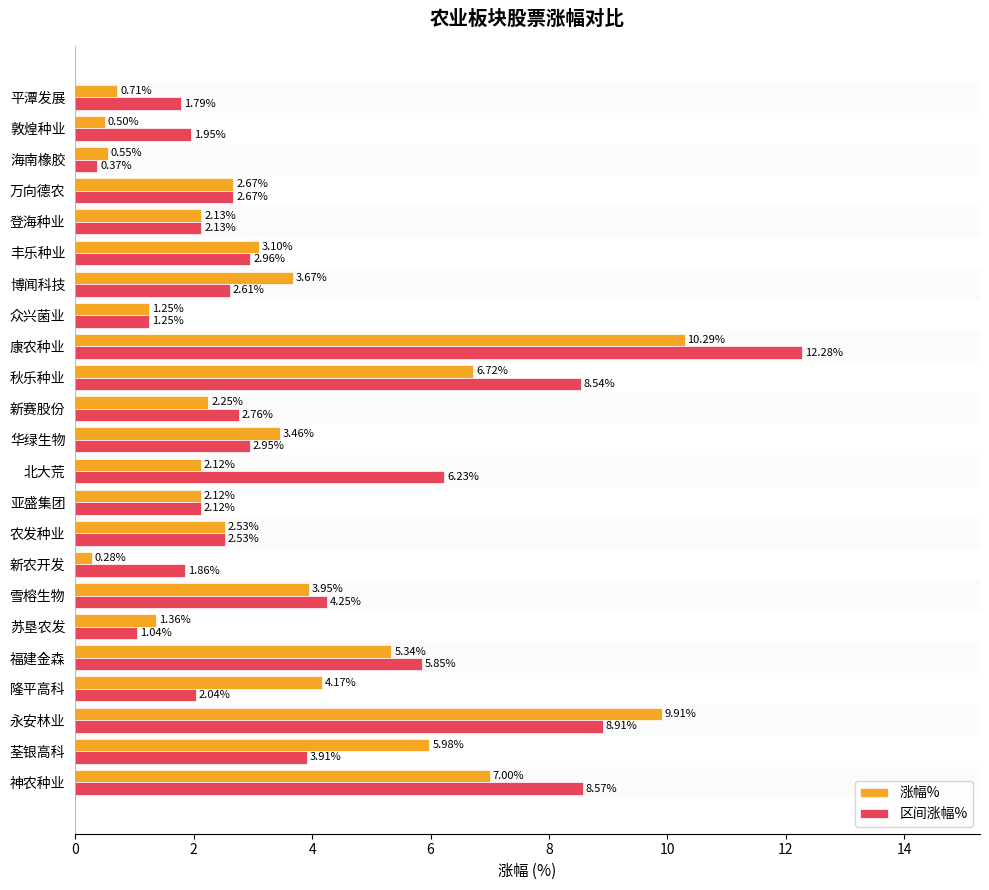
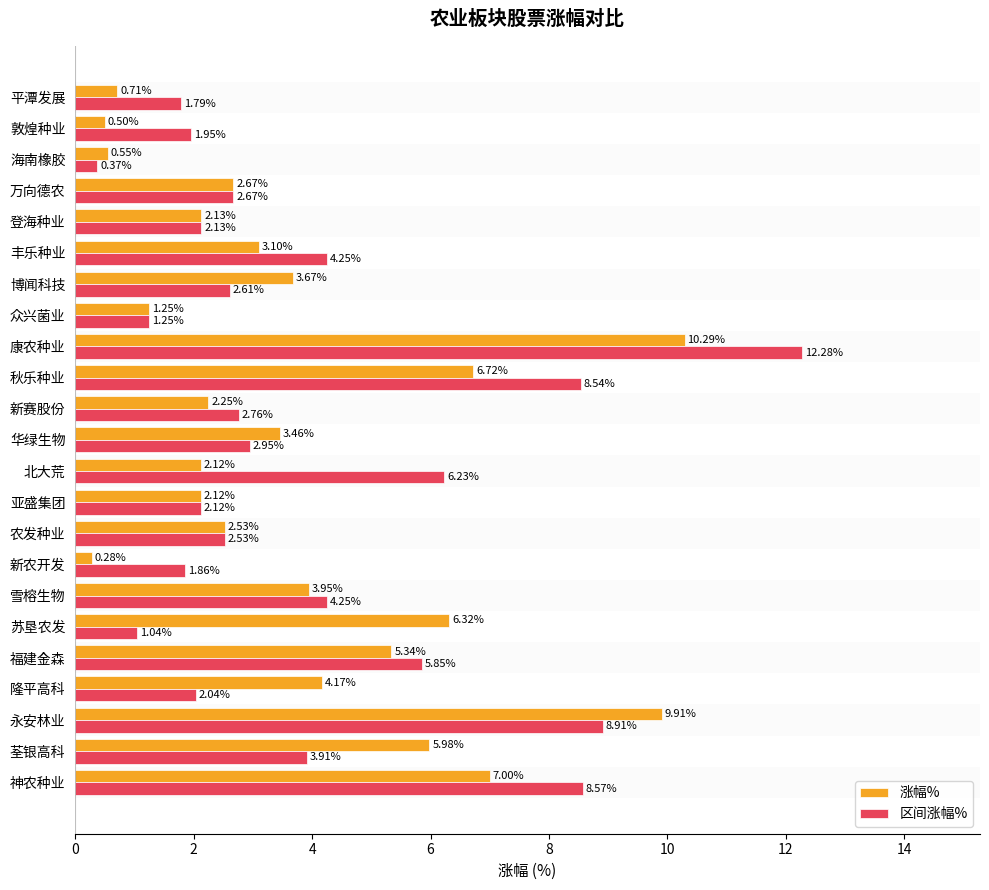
  {
    "涨幅%": {
      "平潭发展": "0.71%",
      "敦煌种业": "0.50%",
      "海南橡胶": "0.55%",
      "万向德农": "2.67%",
      "登海种业": "2.13%",
      "丰乐种业": "3.10%",
      "博闻科技": "3.67%",
      "众兴菌业": "1.25%",
      "康农种业": "10.29%",
      "秋乐种业": "6.72%",
      "新赛股份": "2.25%",
      "华绿生物": "3.46%",
      "北大荒": "2.12%",
      "亚盛集团": "2.12%",
      "农发种业": "2.53%",
      "新农开发": "0.28%",
      "雪榕生物": "3.95%",
-     "苏垦农发": "1.36%",
+     "苏垦农发": "6.32%",
      "福建金森": "5.34%",
      "隆平高科": "4.17%",
      "永安林业": "9.91%",
      "荃银高科": "5.98%",
      "神农种业": "7.00%"
    },
    "区间涨幅%": {
      "平潭发展": "1.79%",
      "敦煌种业": "1.95%",
      "海南橡胶": "0.37%",
      "万向德农": "2.67%",
      "登海种业": "2.13%",
-     "丰乐种业": "2.96%",
+     "丰乐种业": "4.25%",
      "博闻科技": "2.61%",
      "众兴菌业": "1.25%",
      "康农种业": "12.28%",
      "秋乐种业": "8.54%",
      "新赛股份": "2.76%",
      "华绿生物": "2.95%",
      "北大荒": "6.23%",
      "亚盛集团": "2.12%",
      "农发种业": "2.53%",
      "新农开发": "1.86%",
      "雪榕生物": "4.25%",
      "苏垦农发": "1.04%",
      "福建金森": "5.85%",
      "隆平高科": "2.04%",
      "永安林业": "8.91%",
      "荃银高科": "3.91%",
      "神农种业": "8.57%"
    }
  }
